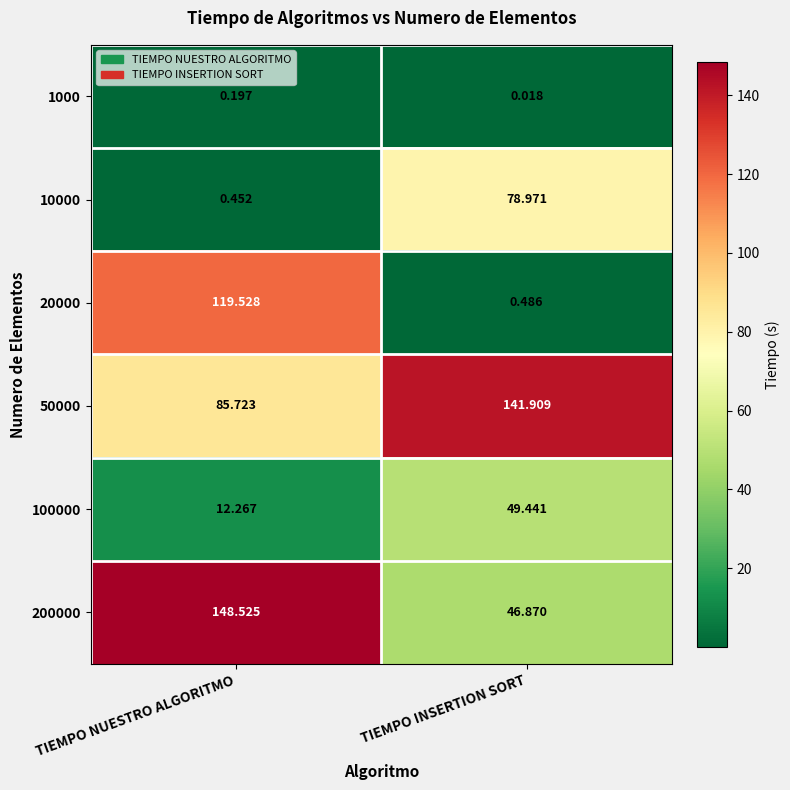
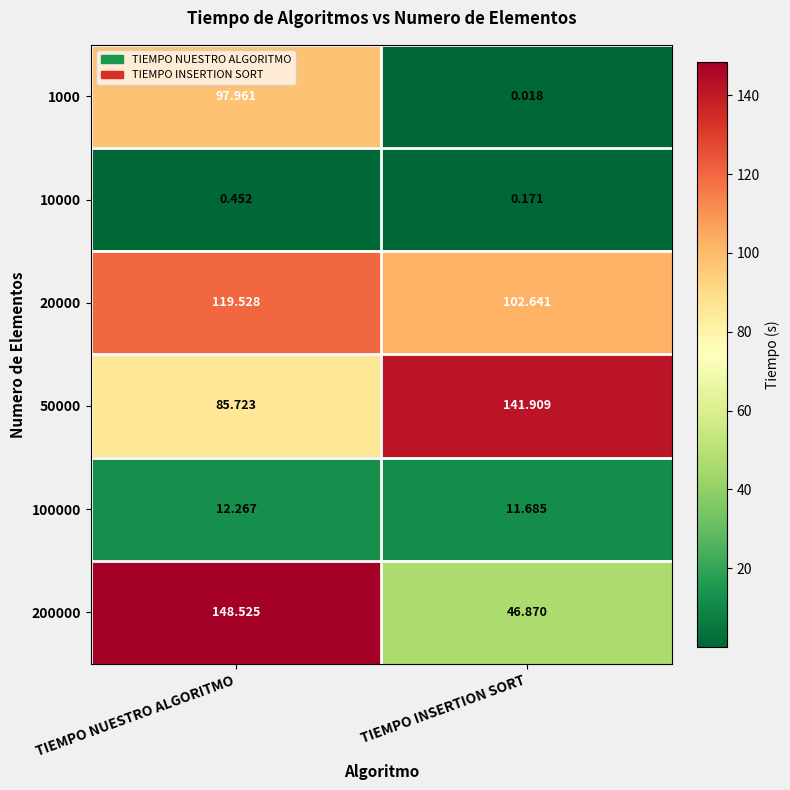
  {
    "1000": {
-     "TIEMPO NUESTRO ALGORITMO": 0.197,
+     "TIEMPO NUESTRO ALGORITMO": 97.961,
      "TIEMPO INSERTION SORT": 0.018
    },
    "10000": {
      "TIEMPO NUESTRO ALGORITMO": 0.452,
-     "TIEMPO INSERTION SORT": 78.971
+     "TIEMPO INSERTION SORT": 0.171
    },
    "20000": {
      "TIEMPO NUESTRO ALGORITMO": 119.528,
-     "TIEMPO INSERTION SORT": 0.486
+     "TIEMPO INSERTION SORT": 102.641
    },
    "50000": {
      "TIEMPO NUESTRO ALGORITMO": 85.723,
      "TIEMPO INSERTION SORT": 141.909
    },
    "100000": {
      "TIEMPO NUESTRO ALGORITMO": 12.267,
-     "TIEMPO INSERTION SORT": 49.441
+     "TIEMPO INSERTION SORT": 11.685
    },
    "200000": {
      "TIEMPO NUESTRO ALGORITMO": 148.525,
      "TIEMPO INSERTION SORT": 46.870
    }
  }
